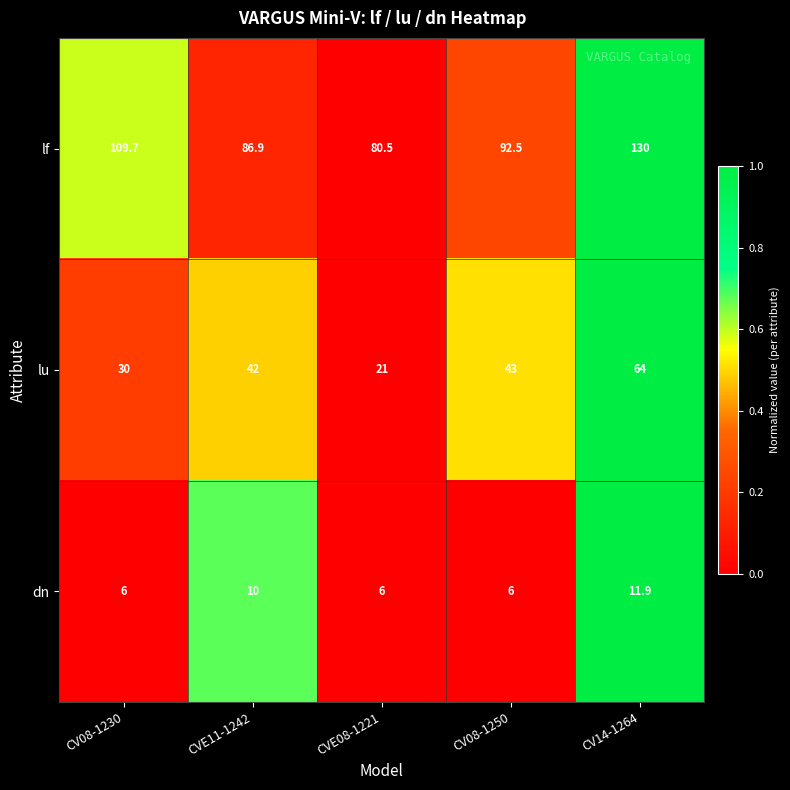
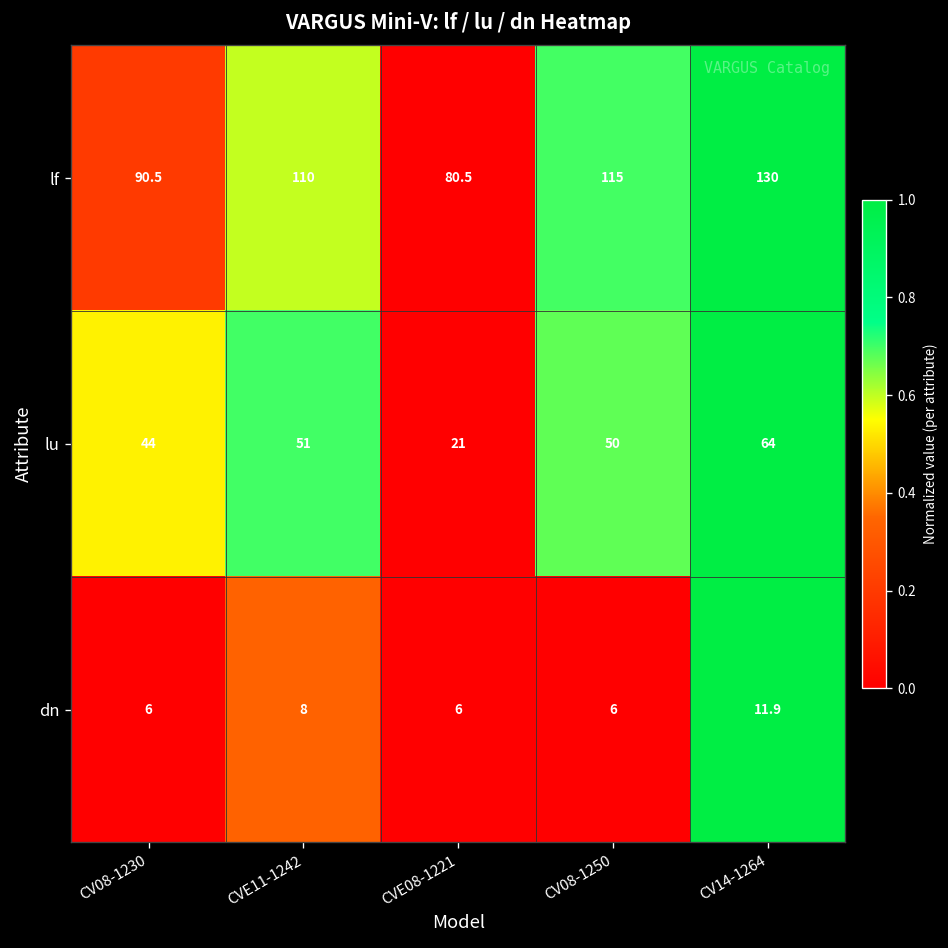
  {
    "lf": {
-     "CV08-1230": 109.7,
-     "CVE11-1242": 86.9,
+     "CV08-1230": 90.5,
+     "CVE11-1242": 110,
      "CVE08-1221": 80.5,
-     "CV08-1250": 92.5
+     "CV08-1250": 115
    },
    "lu": {
-     "CV08-1230": 30,
-     "CVE11-1242": 42,
+     "CV08-1230": 44,
+     "CVE11-1242": 51,
      "CVE08-1221": 21,
-     "CV08-1250": 43,
+     "CV08-1250": 50,
      "CV14-1264": 64
    },
    "dn": {
      "CV08-1230": 6,
-     "CVE11-1242": 10,
+     "CVE11-1242": 8,
      "CVE08-1221": 6,
      "CV08-1250": 6,
      "CV14-1264": 11.9
    }
  }
